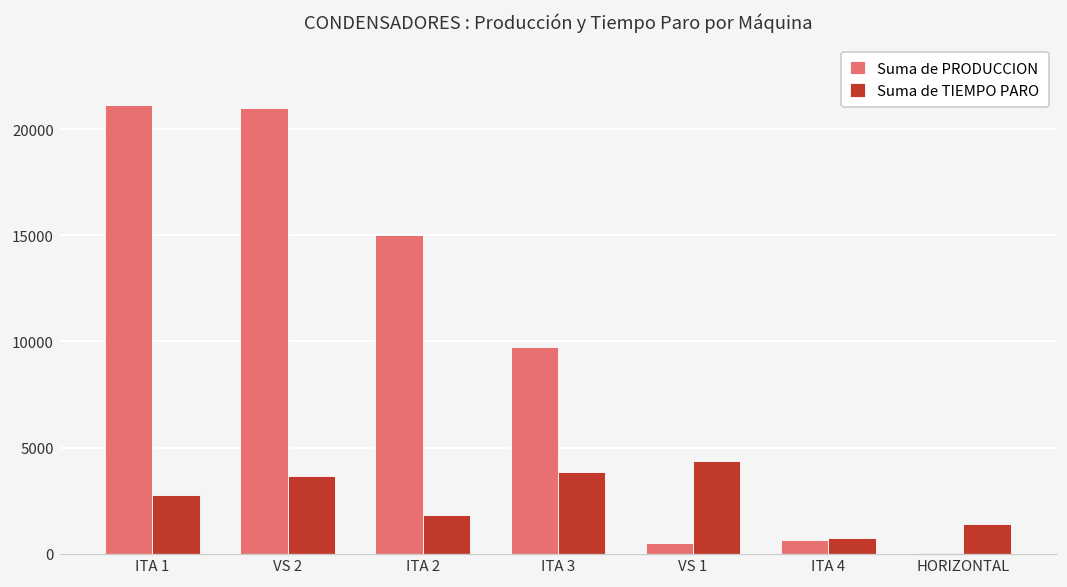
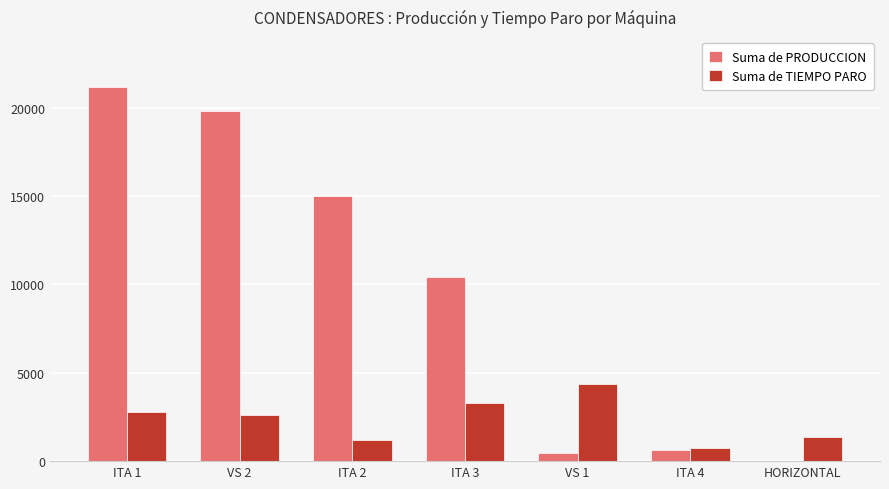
  {
    "Suma de PRODUCCION": {
      "ITA 1": 21200,
-     "VS 2": 21000,
+     "VS 2": 19800,
      "ITA 2": 15000,
-     "ITA 3": 9700,
+     "ITA 3": 10400,
      "VS 1": 500,
      "ITA 4": 600
    },
    "Suma de TIEMPO PARO": {
      "ITA 1": 2800,
-     "VS 2": 3700,
-     "ITA 2": 1800,
-     "ITA 3": 3800,
+     "VS 2": 2600,
+     "ITA 2": 1200,
+     "ITA 3": 3300,
      "VS 1": 4300,
      "ITA 4": 700,
      "HORIZONTAL": 1400
    }
  }
